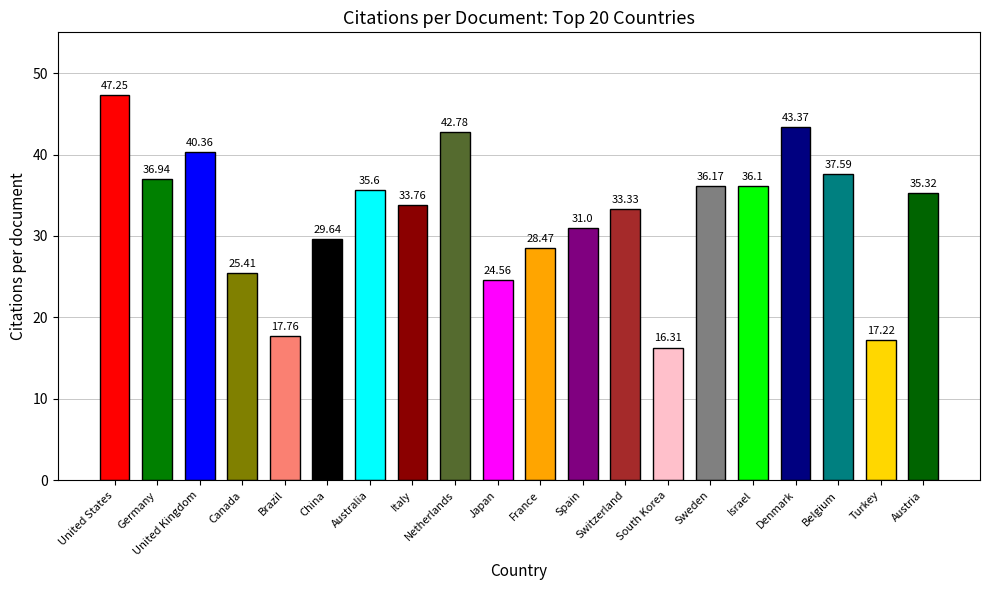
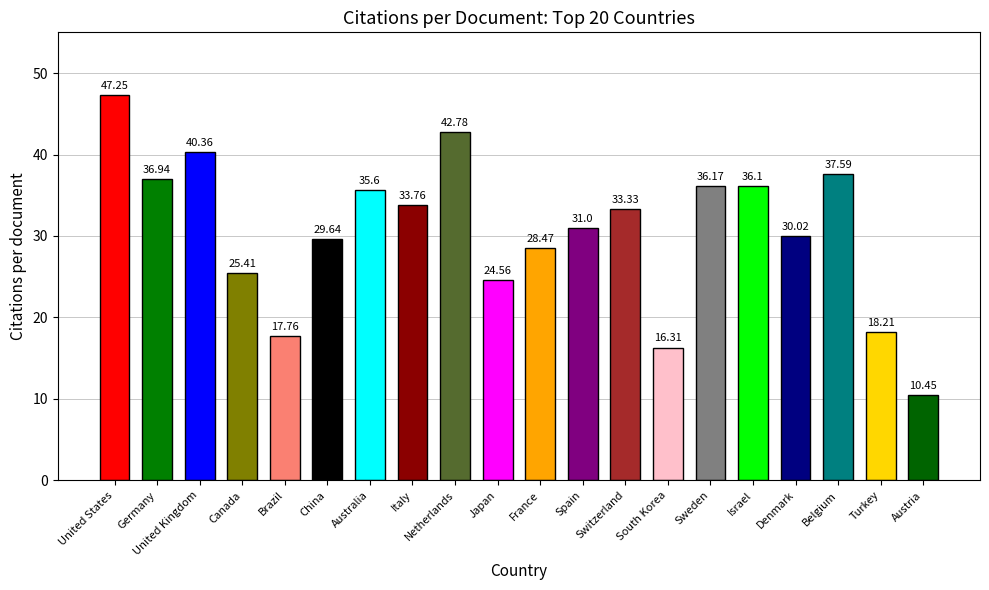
  {
    "United States": 47.25,
    "Germany": 36.94,
    "United Kingdom": 40.36,
    "Canada": 25.41,
    "Brazil": 17.76,
    "China": 29.64,
    "Australia": 35.6,
    "Italy": 33.76,
    "Netherlands": 42.78,
    "Japan": 24.56,
    "France": 28.47,
    "Spain": 31.0,
    "Switzerland": 33.33,
    "South Korea": 16.31,
    "Sweden": 36.17,
    "Israel": 36.1,
-   "Denmark": 43.37,
+   "Denmark": 30.02,
    "Belgium": 37.59,
-   "Turkey": 17.22,
-   "Austria": 35.32
+   "Turkey": 18.21,
+   "Austria": 10.45
  }
